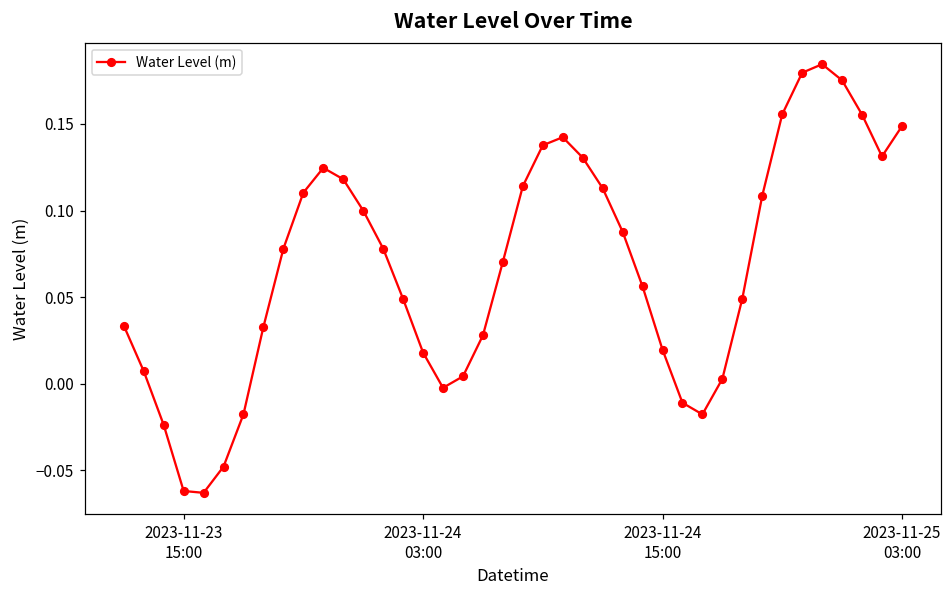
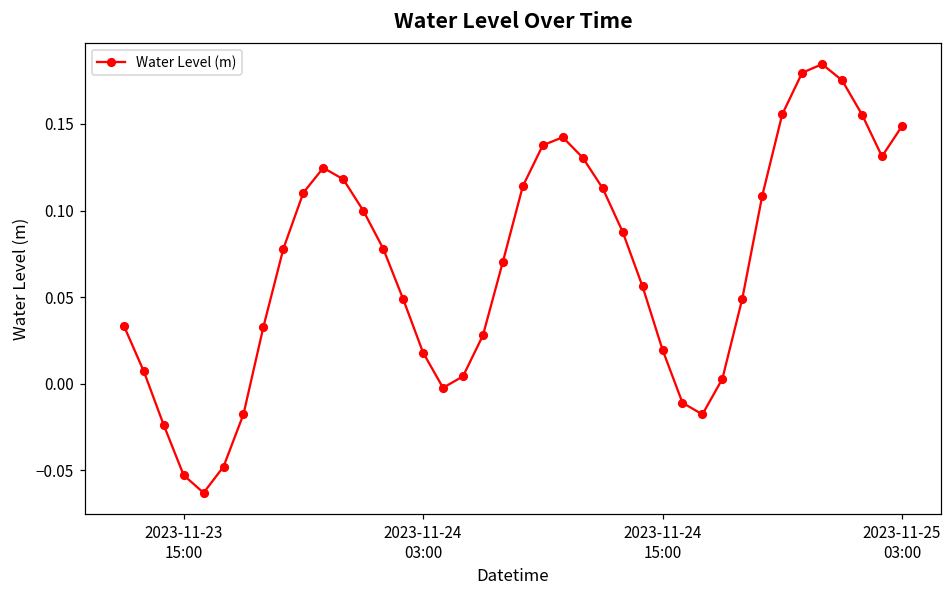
  {
-   "2023-11-23 15:00": -0.062,
+   "2023-11-23 15:00": -0.053,
    "2023-11-24 03:00": 0.018,
    "2023-11-24 15:00": 0.020,
    "2023-11-25 03:00": 0.149
  }
